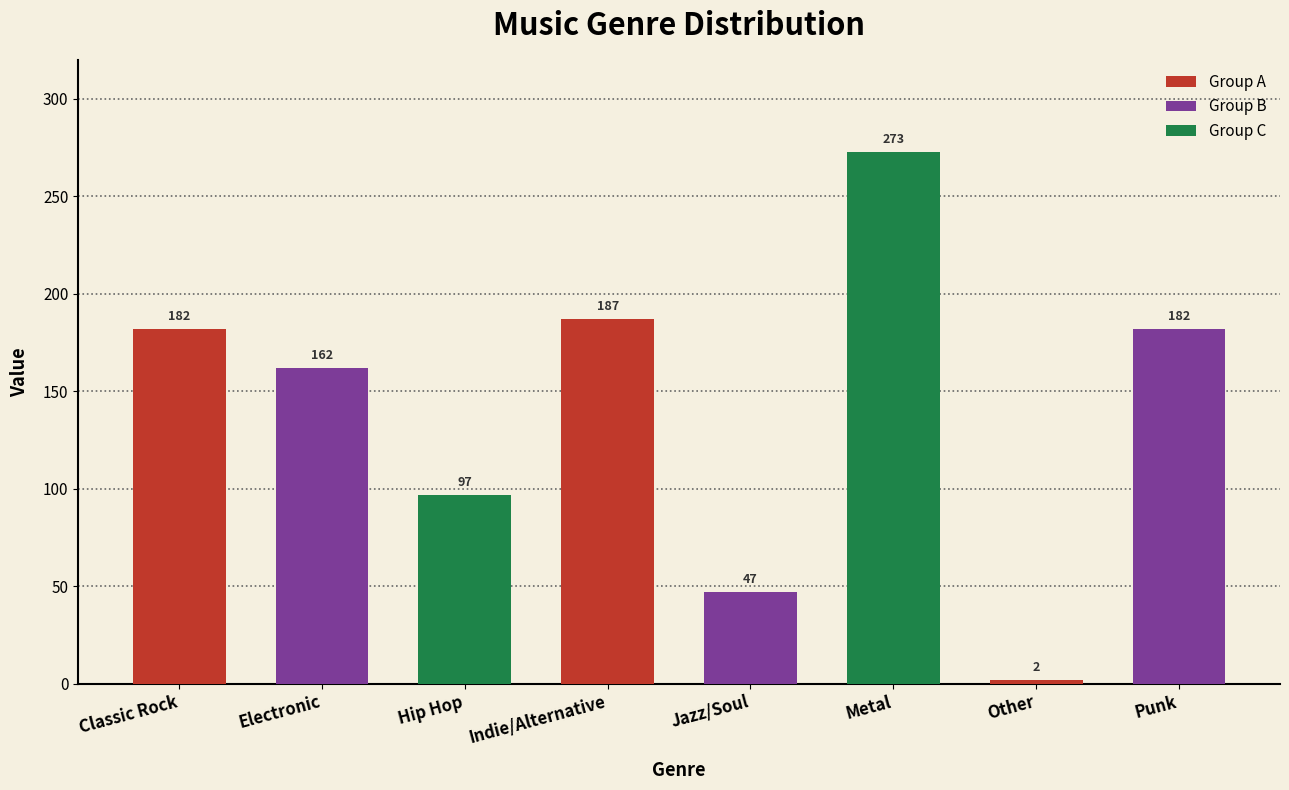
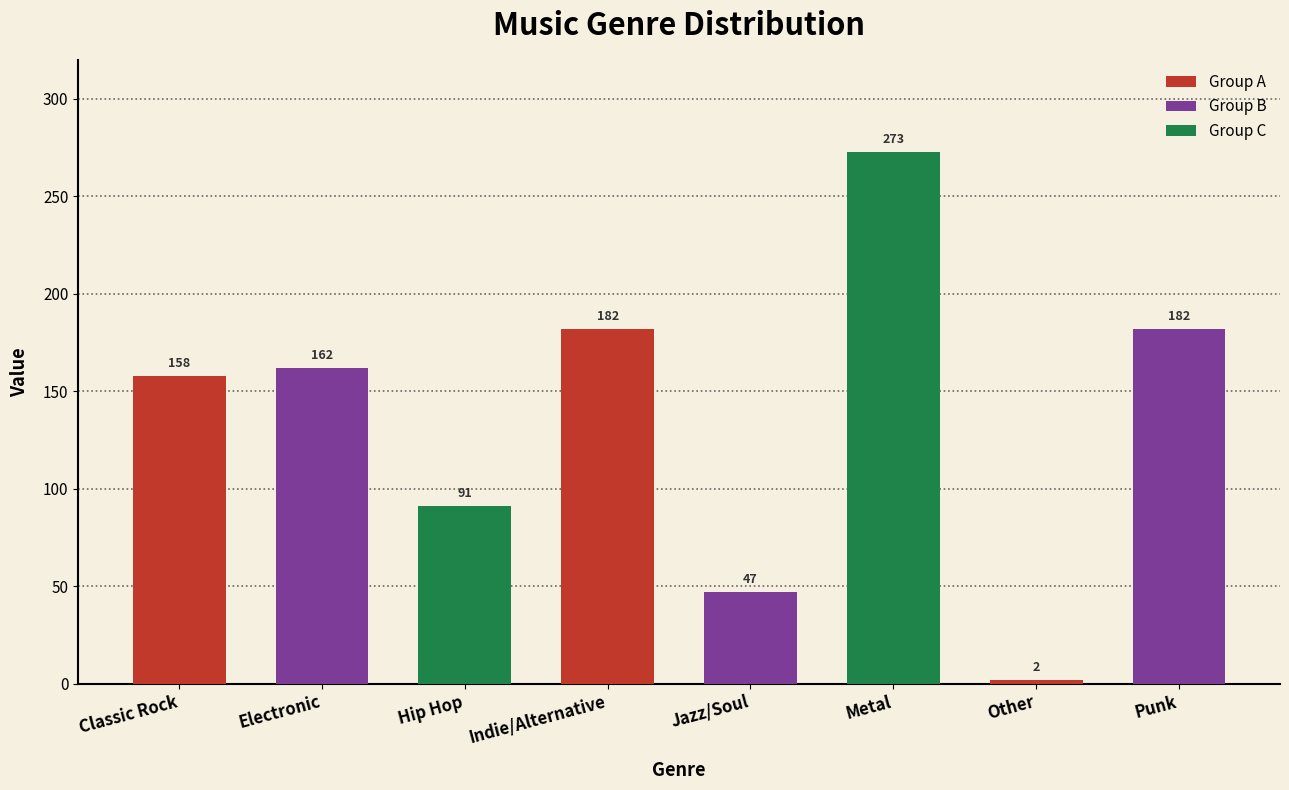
  {
-   "Classic Rock": 182,
+   "Classic Rock": 158,
    "Electronic": 162,
-   "Hip Hop": 97,
-   "Indie/Alternative": 187,
+   "Hip Hop": 91,
+   "Indie/Alternative": 182,
    "Jazz/Soul": 47,
    "Metal": 273,
    "Other": 2,
    "Punk": 182
  }
